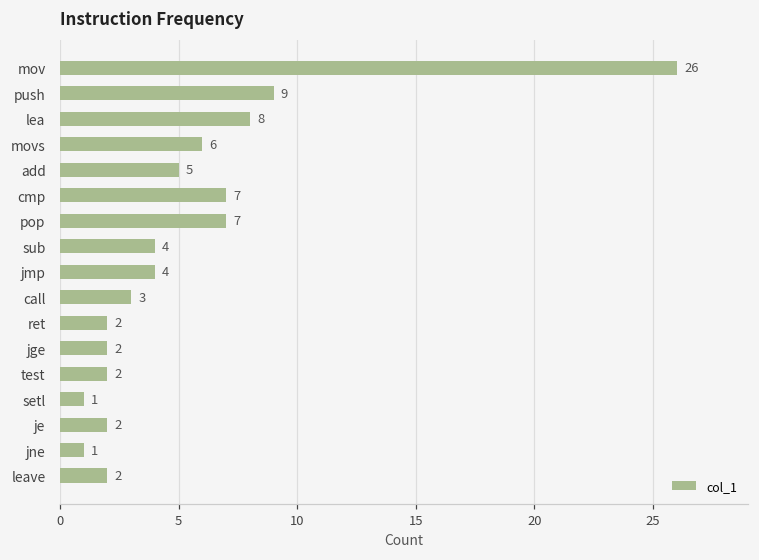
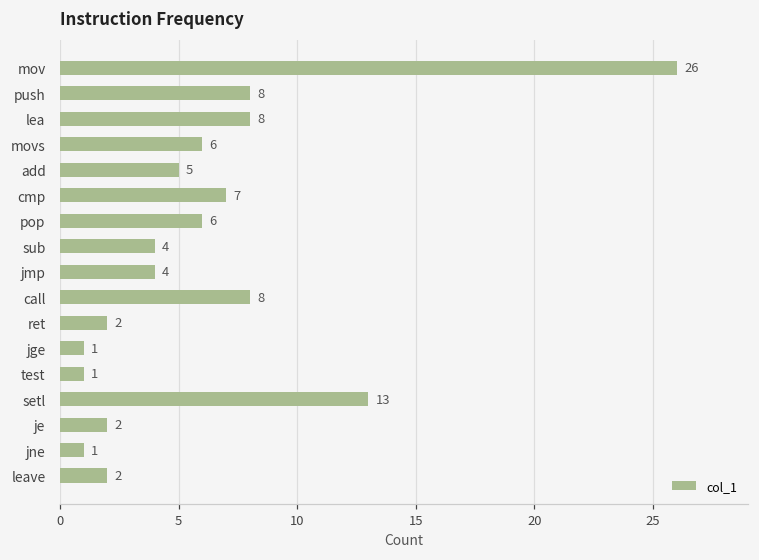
  {
    "mov": 26,
-   "push": 9,
+   "push": 8,
    "lea": 8,
    "movs": 6,
    "add": 5,
    "cmp": 7,
-   "pop": 7,
+   "pop": 6,
    "sub": 4,
    "jmp": 4,
-   "call": 3,
+   "call": 8,
    "ret": 2,
-   "jge": 2,
-   "test": 2,
-   "setl": 1,
+   "jge": 1,
+   "test": 1,
+   "setl": 13,
    "je": 2,
    "jne": 1,
    "leave": 2
  }
